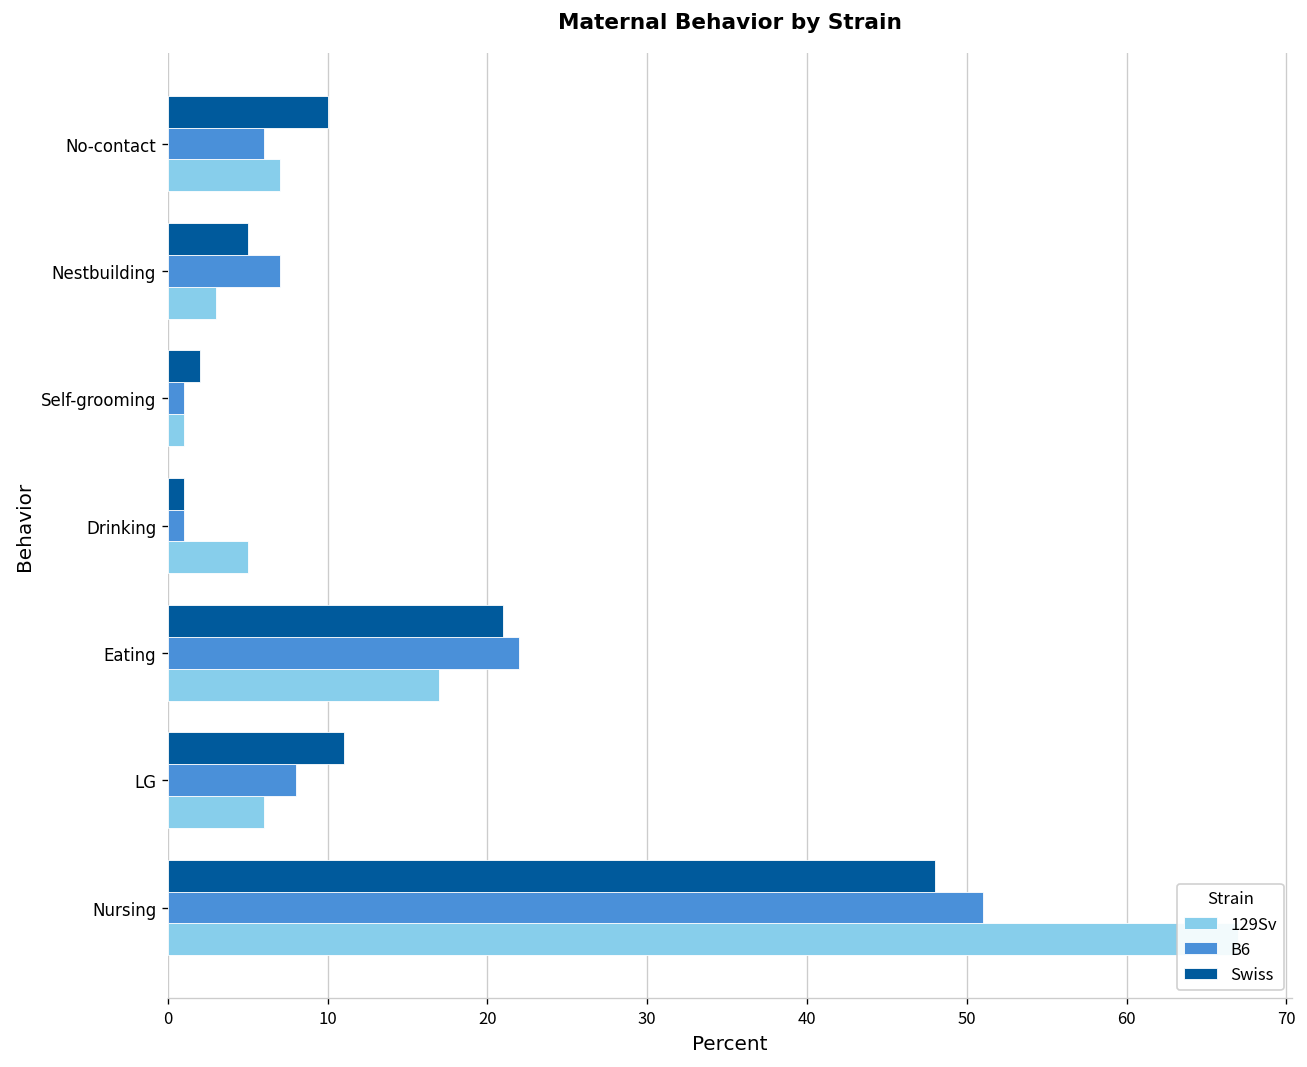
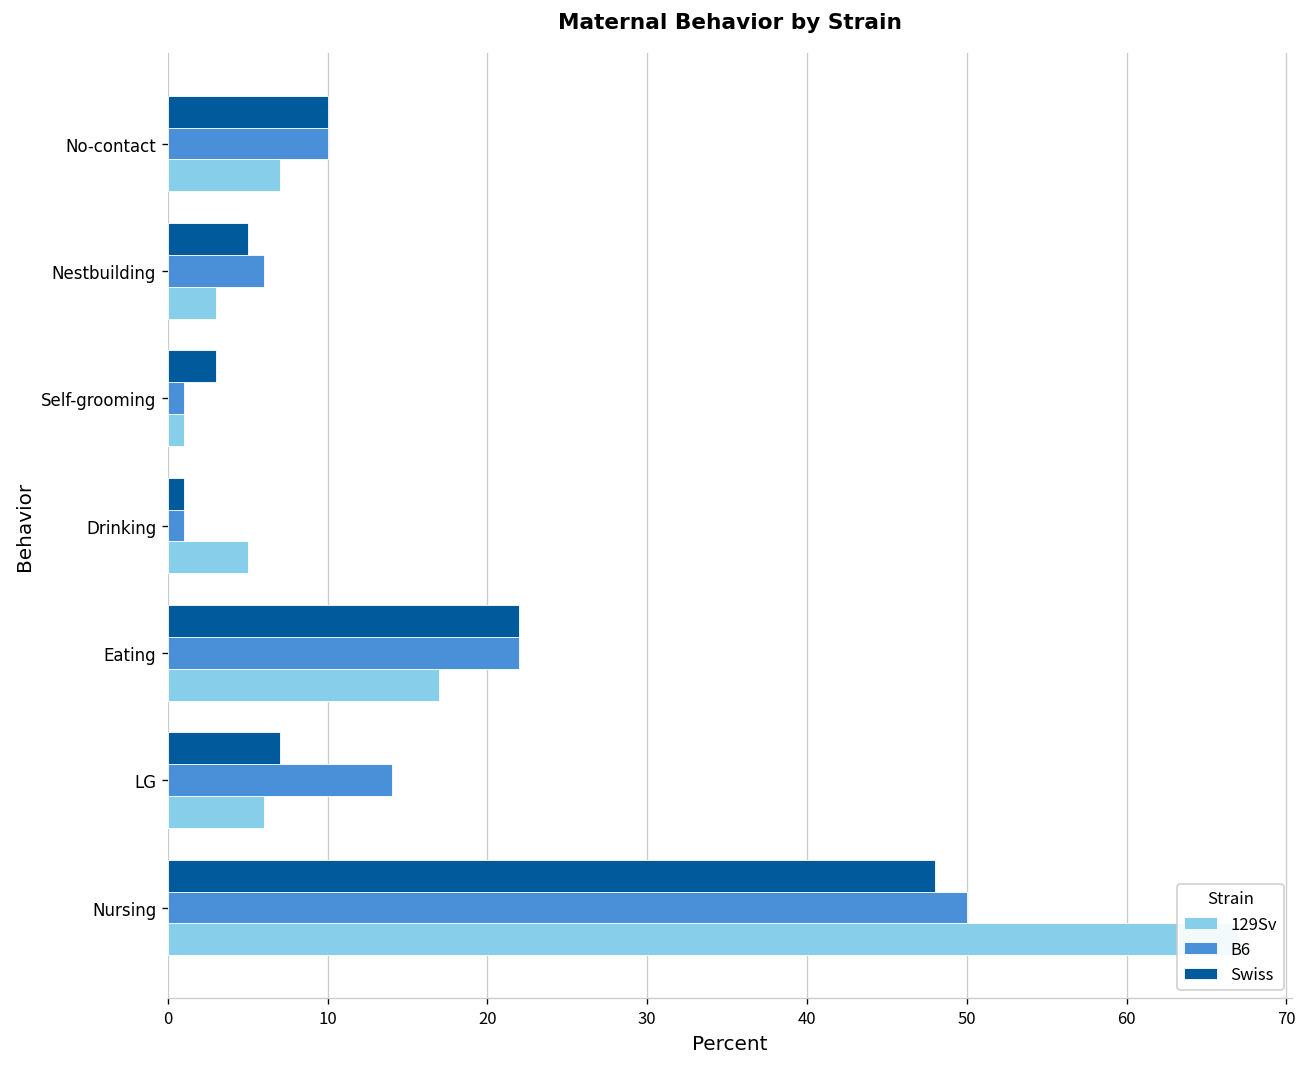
  {
    "129Sv": {
      "No-contact": 7,
      "Nestbuilding": 3,
      "Self-grooming": 1,
      "Drinking": 5,
      "Eating": 17,
      "LG": 6
    },
    "B6": {
-     "No-contact": 6,
-     "Nestbuilding": 7,
+     "No-contact": 10,
+     "Nestbuilding": 6,
      "Self-grooming": 1,
      "Drinking": 1,
      "Eating": 22,
-     "LG": 8,
-     "Nursing": 51
+     "LG": 14,
+     "Nursing": 50
    },
    "Swiss": {
      "No-contact": 10,
      "Nestbuilding": 5,
-     "Self-grooming": 2,
+     "Self-grooming": 3,
      "Drinking": 1,
-     "Eating": 21,
-     "LG": 11,
+     "Eating": 22,
+     "LG": 7,
      "Nursing": 48
    }
  }
